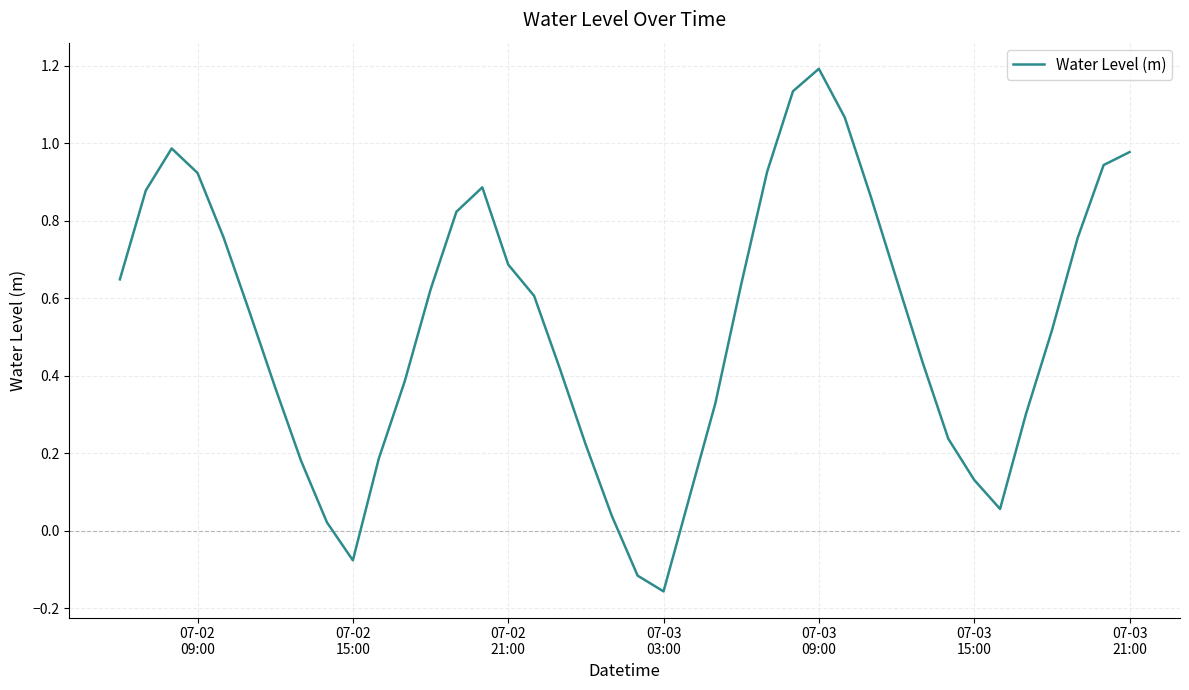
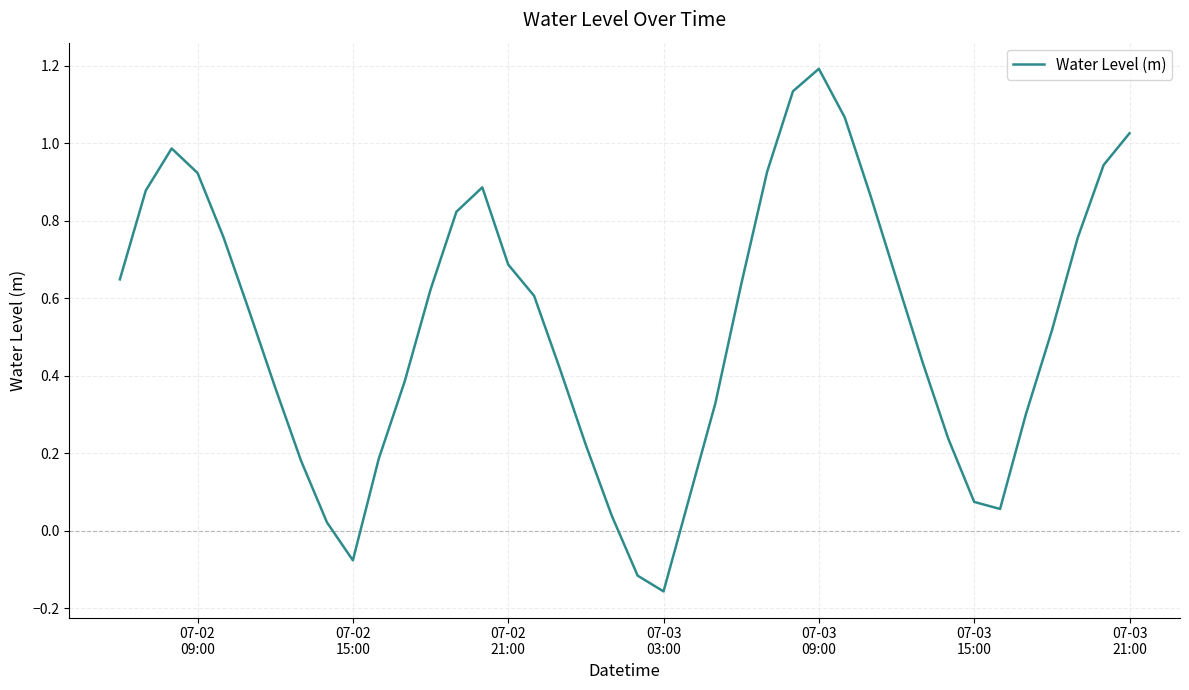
  {
    "07-02 09:00": 0.92,
    "07-02 15:00": -0.08,
    "07-02 21:00": 0.69,
    "07-03 03:00": -0.16,
    "07-03 09:00": 1.19,
-   "07-03 15:00": 0.13,
-   "07-03 21:00": 0.98
+   "07-03 15:00": 0.07,
+   "07-03 21:00": 1.03
  }
